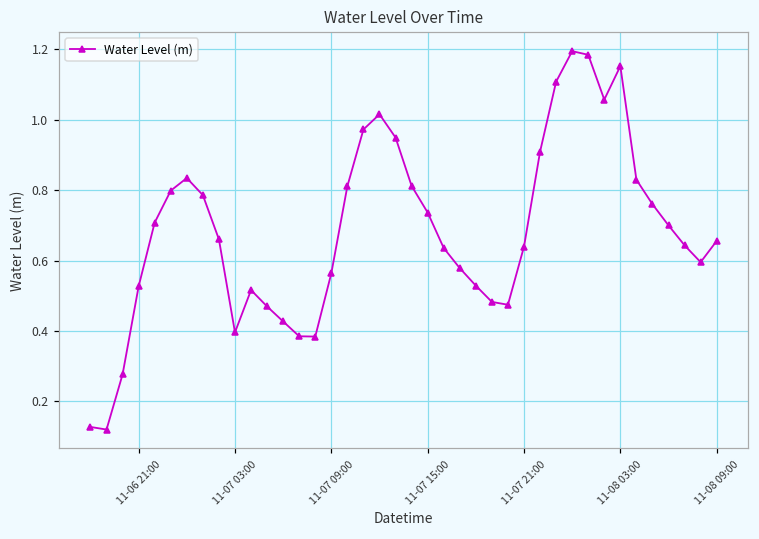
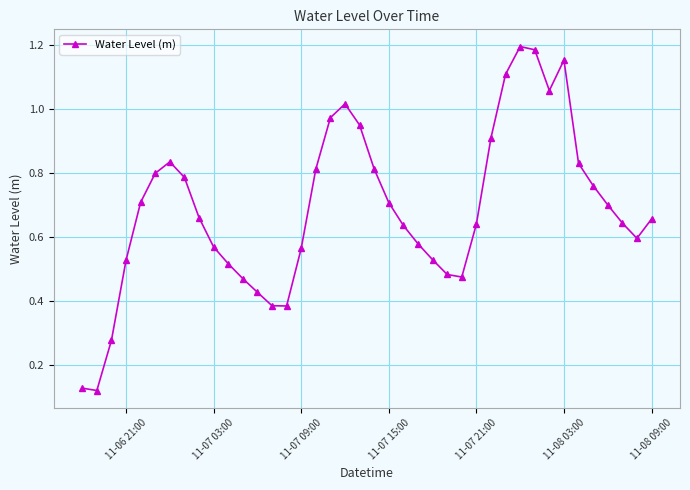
  {
    "11-06 21:00": 0.53,
-   "11-07 03:00": 0.40,
+   "11-07 03:00": 0.57,
    "11-07 09:00": 0.56,
-   "11-07 15:00": 0.74,
+   "11-07 15:00": 0.71,
    "11-07 21:00": 0.64,
    "11-08 03:00": 1.15,
    "11-08 09:00": 0.66
  }
